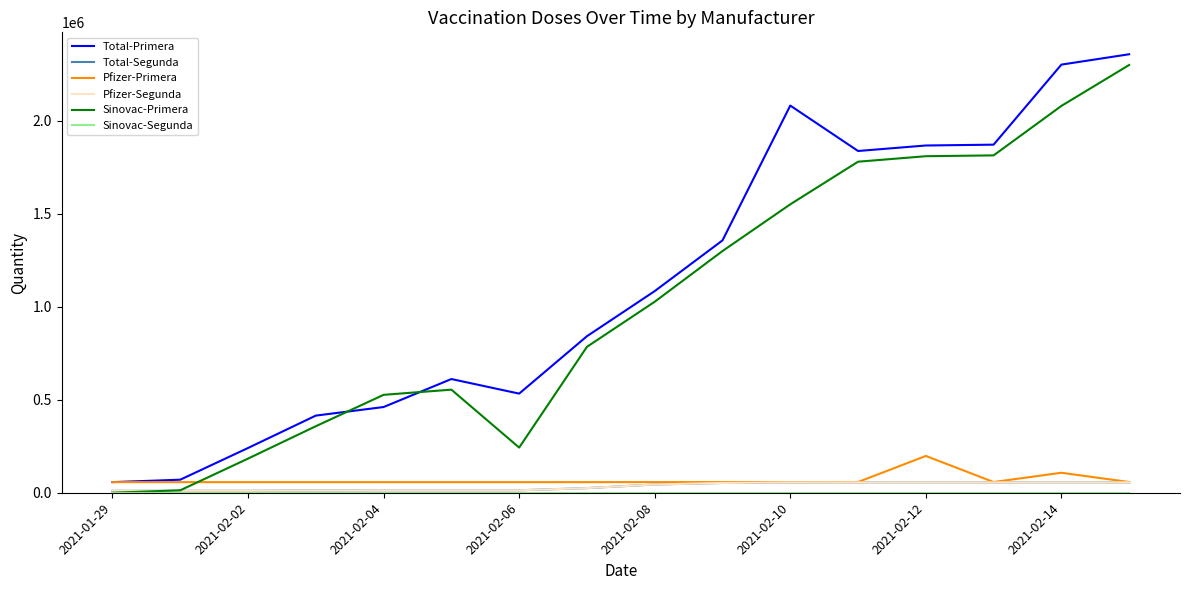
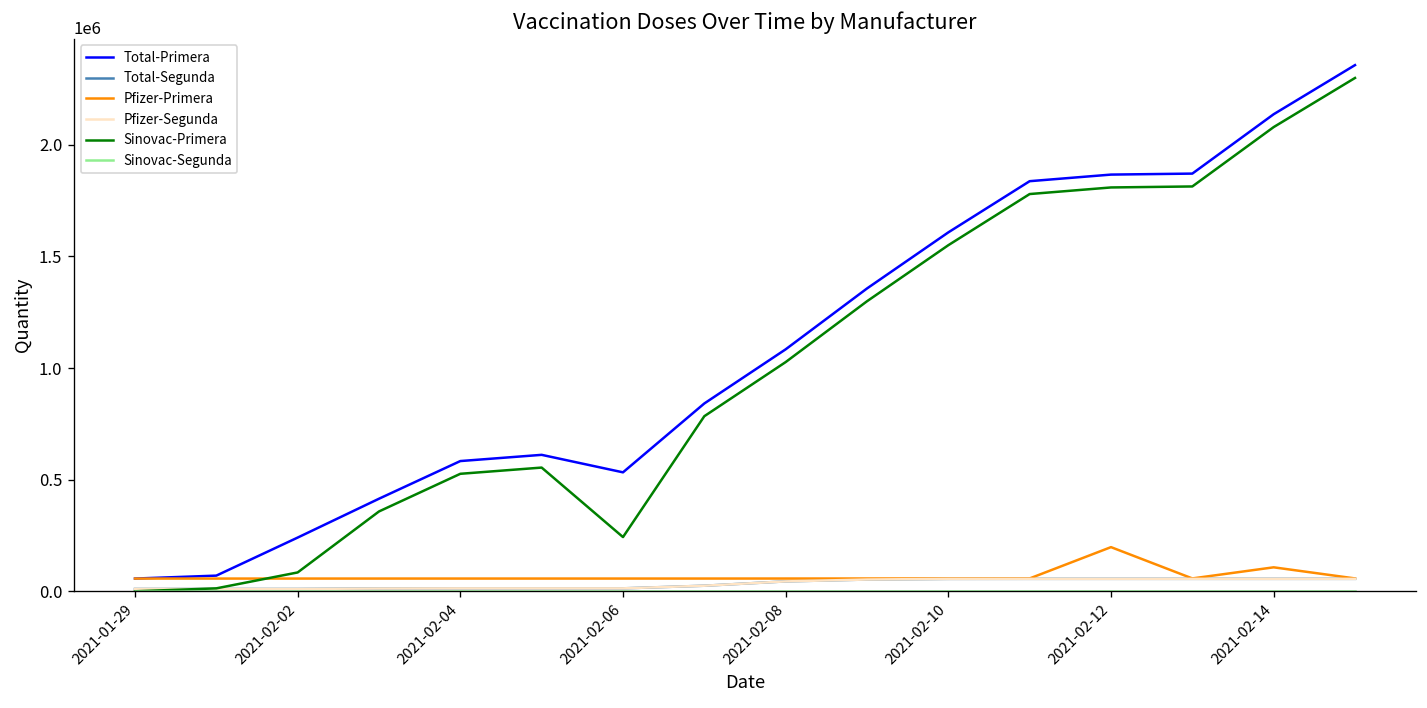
  {
    "Total-Primera": {
      "2021-02-02": 240000,
-     "2021-02-04": 460000,
+     "2021-02-04": 580000,
      "2021-02-06": 530000,
      "2021-02-08": 1080000,
-     "2021-02-10": 2080000,
+     "2021-02-10": 1610000,
      "2021-02-12": 1870000,
-     "2021-02-14": 2300000
+     "2021-02-14": 2140000
    },
    "Pfizer-Segunda": {
      "2021-02-12": 60000,
      "2021-02-14": 60000
    },
    "Pfizer-Primera": {
      "2021-02-02": 60000,
      "2021-02-04": 60000,
      "2021-02-06": 60000,
      "2021-02-12": 200000,
      "2021-02-14": 110000
    },
    "Sinovac-Primera": {
-     "2021-02-02": 180000,
+     "2021-02-02": 80000,
      "2021-02-04": 530000,
      "2021-02-06": 240000,
      "2021-02-08": 1030000,
      "2021-02-10": 1550000,
      "2021-02-12": 1810000,
      "2021-02-14": 2080000
    },
    "Sinovac-Segunda": {
      "2021-02-08": 0,
      "2021-02-10": 0,
      "2021-02-12": 0,
      "2021-02-14": 0
    }
  }
